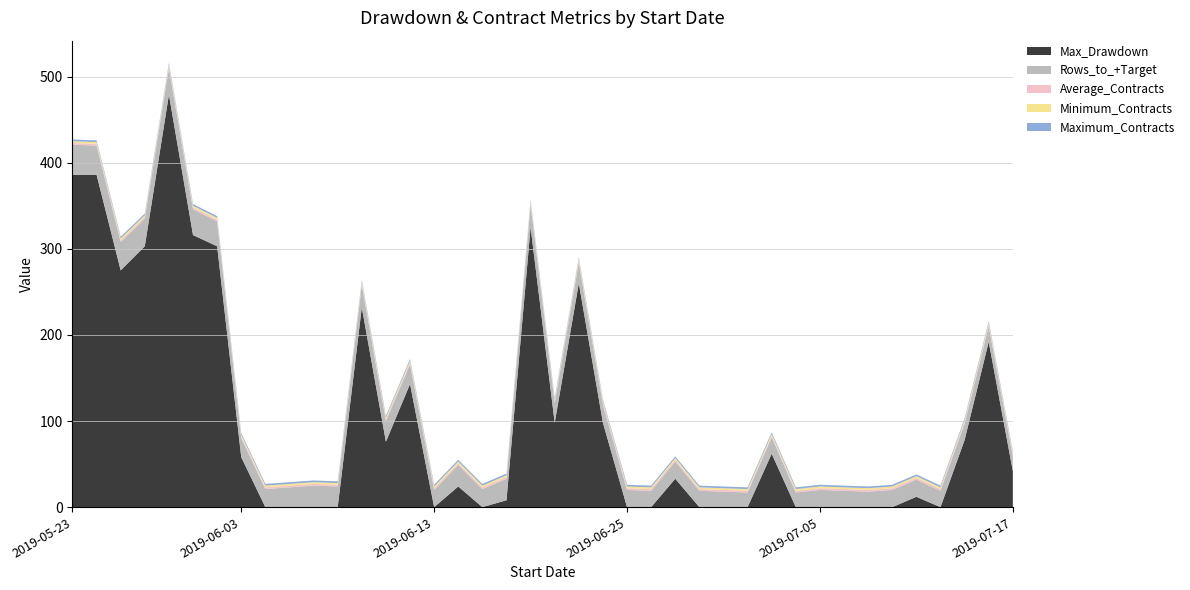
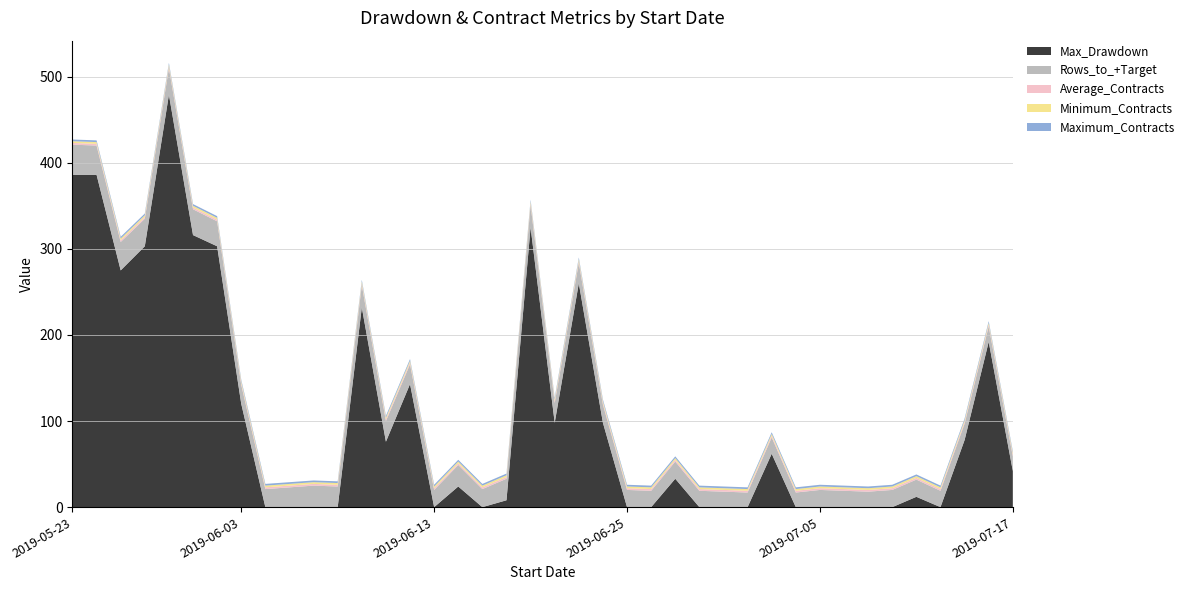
  {
    "Max_Drawdown": {
      "2019-05-23": 390,
-     "2019-06-03": 60,
+     "2019-06-03": 120,
      "2019-06-13": 0,
      "2019-06-25": 0,
      "2019-07-05": 0,
      "2019-07-17": 40
    }
  }
